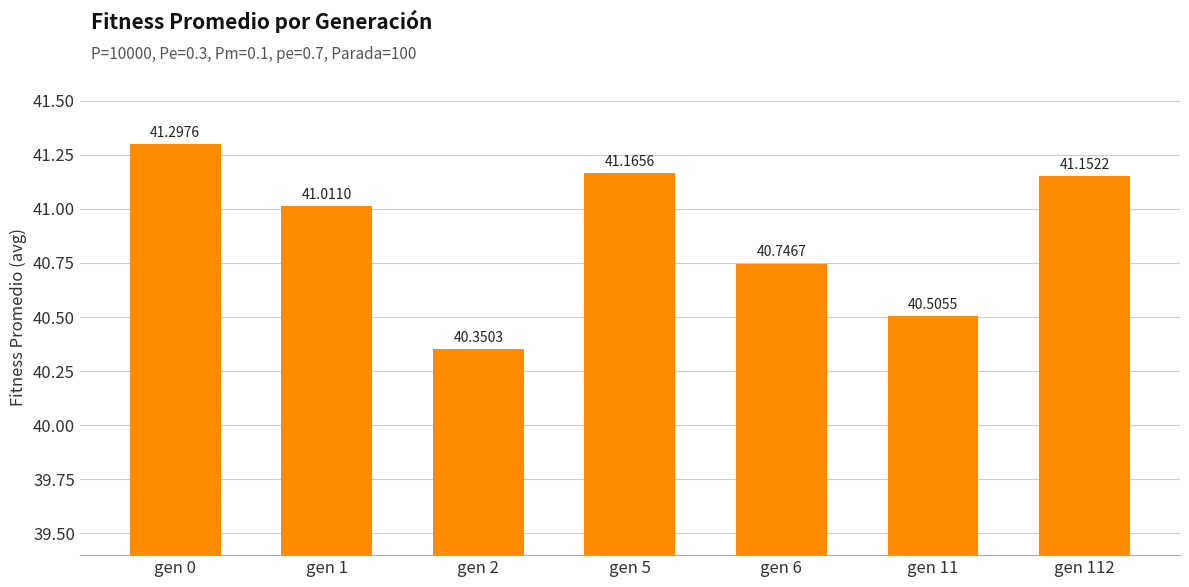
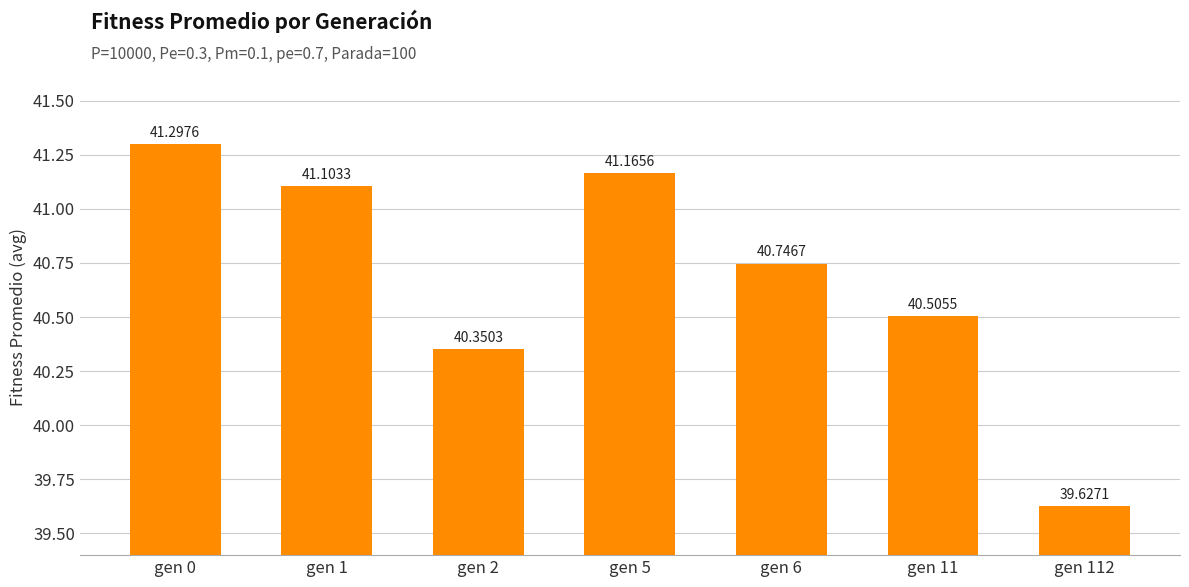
  {
    "gen 0": 41.2976,
-   "gen 1": 41.0110,
+   "gen 1": 41.1033,
    "gen 2": 40.3503,
    "gen 5": 41.1656,
    "gen 6": 40.7467,
    "gen 11": 40.5055,
-   "gen 112": 41.1522
+   "gen 112": 39.6271
  }
